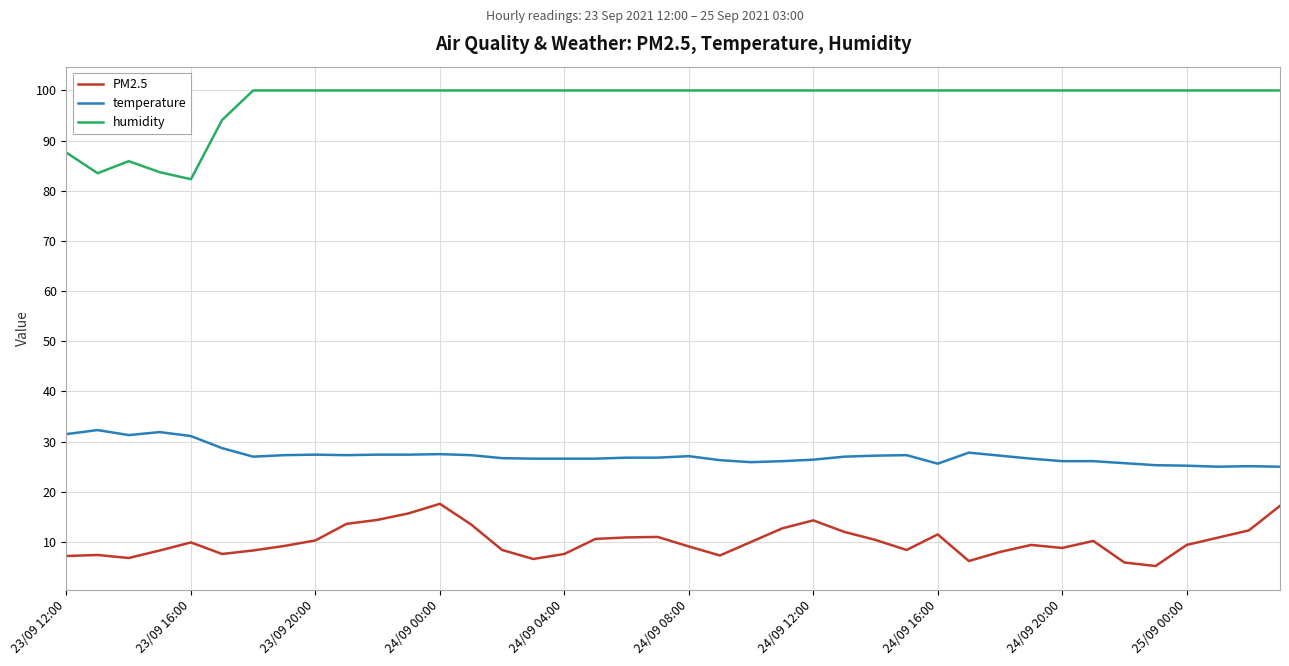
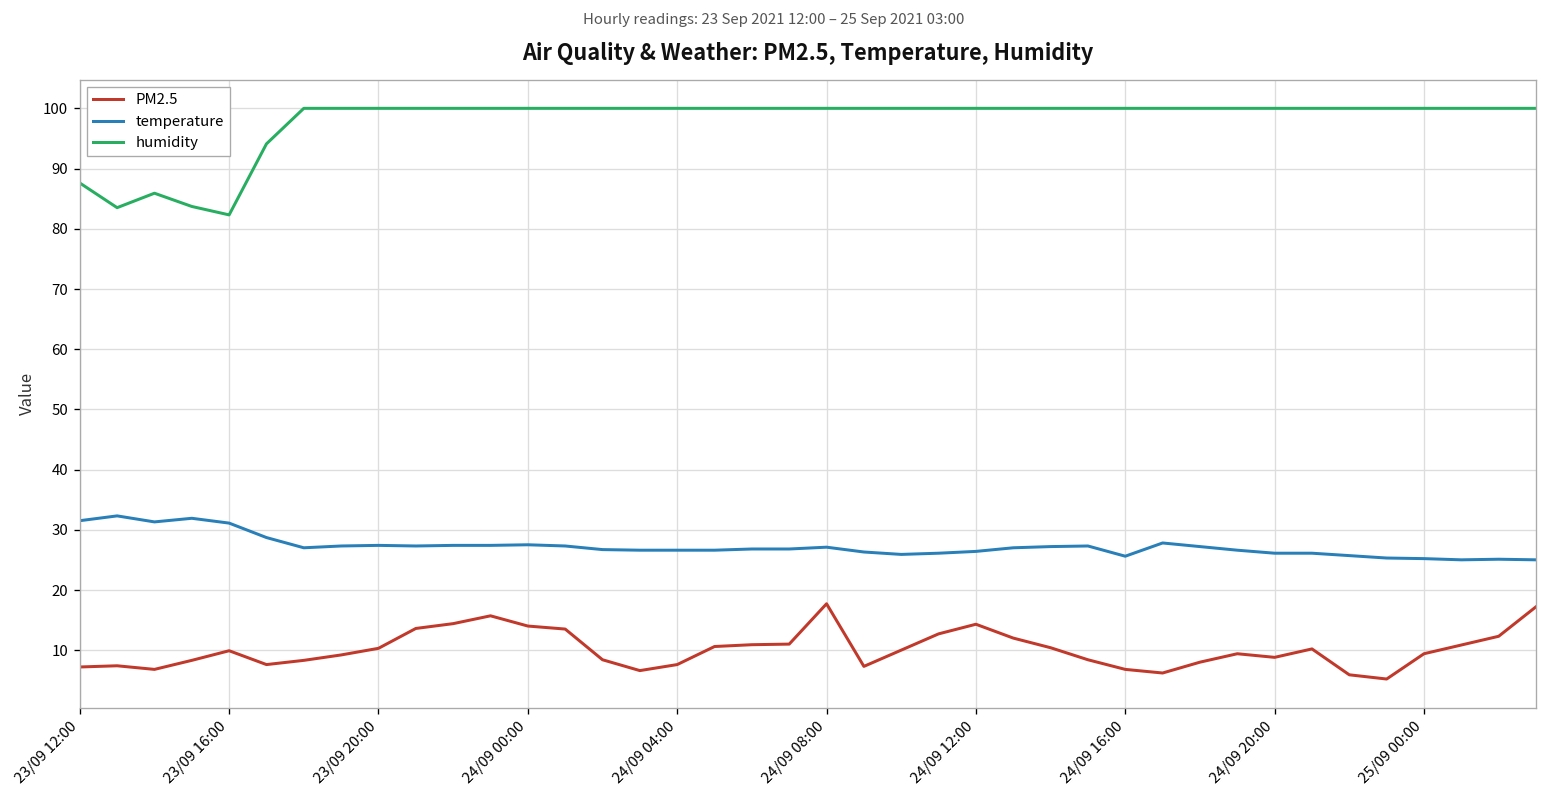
  {
    "PM2.5": {
      "23/09 12:00": 7,
      "23/09 16:00": 10,
      "23/09 20:00": 10,
-     "24/09 00:00": 18,
+     "24/09 00:00": 14,
      "24/09 04:00": 8,
-     "24/09 08:00": 9,
+     "24/09 08:00": 18,
      "24/09 12:00": 14,
-     "24/09 16:00": 12,
+     "24/09 16:00": 7,
      "24/09 20:00": 9,
      "25/09 00:00": 9
    },
    "temperature": {
      "23/09 12:00": 32,
      "23/09 16:00": 31,
      "23/09 20:00": 27,
      "24/09 00:00": 28,
      "24/09 04:00": 27,
      "24/09 08:00": 27,
      "24/09 12:00": 26,
      "24/09 16:00": 26,
      "24/09 20:00": 26,
      "25/09 00:00": 25
    },
    "humidity": {
      "23/09 12:00": 88,
      "23/09 16:00": 82,
      "23/09 20:00": 100,
      "24/09 00:00": 100,
      "24/09 04:00": 100,
      "24/09 08:00": 100,
      "24/09 12:00": 100,
      "24/09 16:00": 100,
      "24/09 20:00": 100,
      "25/09 00:00": 100
    }
  }
